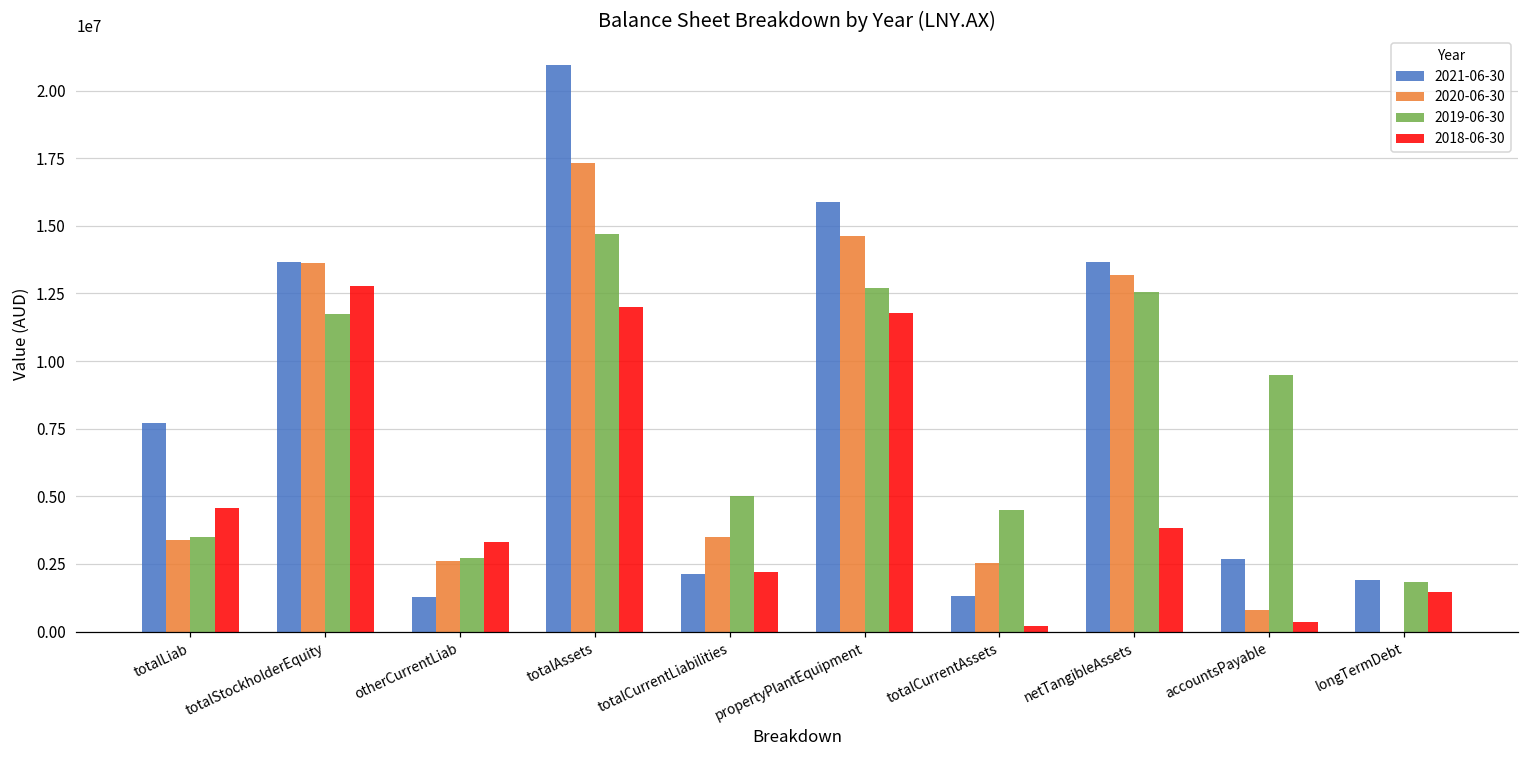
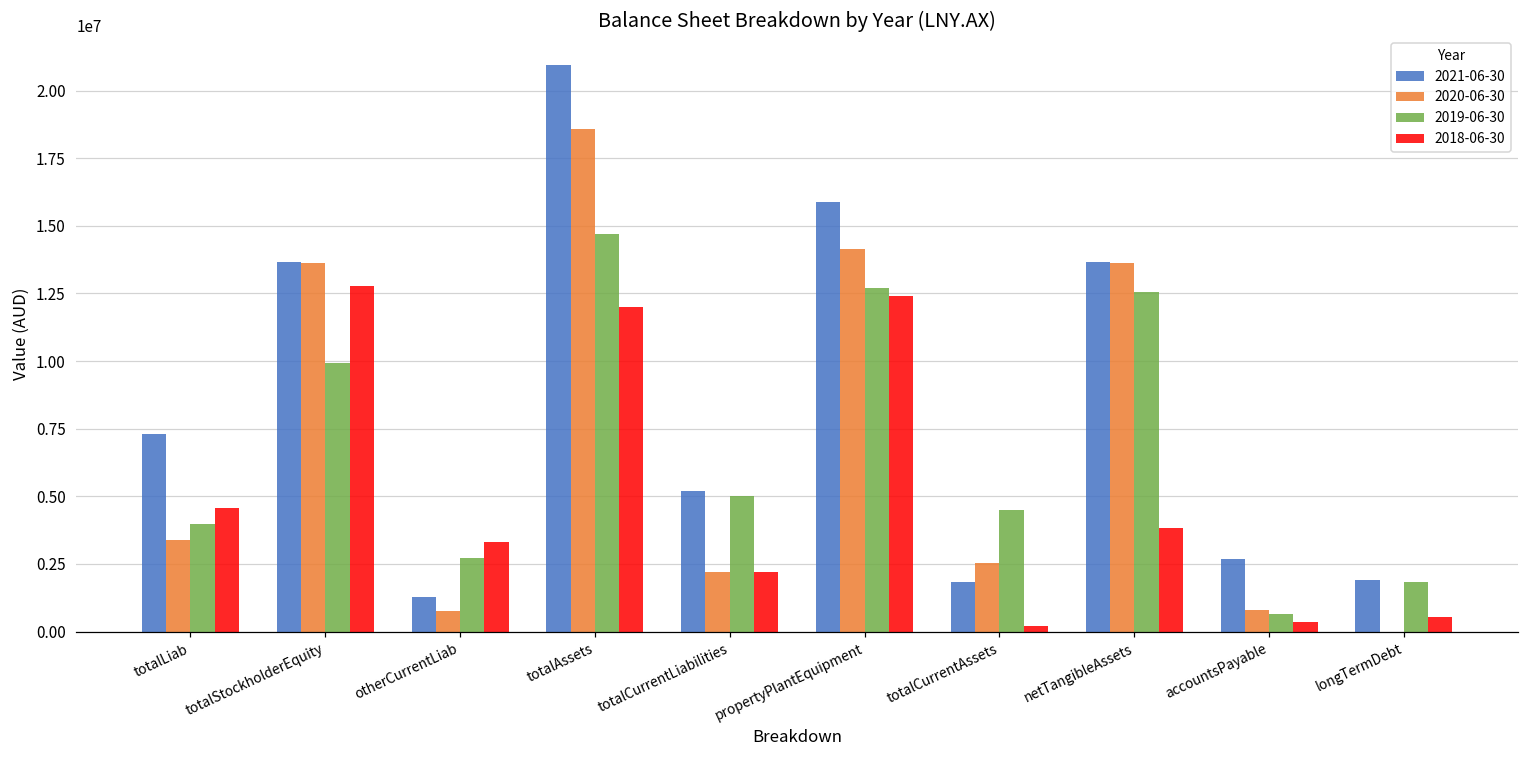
  {
    "2021-06-30": {
-     "totalLiab": 7700000,
+     "totalLiab": 7300000,
      "totalStockholderEquity": 13700000,
      "otherCurrentLiab": 1300000,
      "totalAssets": 21000000,
-     "totalCurrentLiabilities": 2100000,
+     "totalCurrentLiabilities": 5200000,
      "propertyPlantEquipment": 15900000,
-     "totalCurrentAssets": 1300000,
+     "totalCurrentAssets": 1800000,
      "netTangibleAssets": 13700000,
      "accountsPayable": 2700000,
      "longTermDebt": 1900000
    },
    "2020-06-30": {
      "totalLiab": 3400000,
      "totalStockholderEquity": 13600000,
-     "otherCurrentLiab": 2600000,
-     "totalAssets": 17300000,
-     "totalCurrentLiabilities": 3500000,
-     "propertyPlantEquipment": 14600000,
+     "otherCurrentLiab": 700000,
+     "totalAssets": 18600000,
+     "totalCurrentLiabilities": 2200000,
+     "propertyPlantEquipment": 14100000,
      "totalCurrentAssets": 2500000,
-     "netTangibleAssets": 13200000,
+     "netTangibleAssets": 13600000,
      "accountsPayable": 800000,
      "longTermDebt": 0
    },
    "2019-06-30": {
-     "totalLiab": 3500000,
-     "totalStockholderEquity": 11700000,
+     "totalLiab": 4000000,
+     "totalStockholderEquity": 9900000,
      "otherCurrentLiab": 2700000,
      "totalAssets": 14700000,
      "totalCurrentLiabilities": 5000000,
      "propertyPlantEquipment": 12700000,
      "totalCurrentAssets": 4500000,
      "netTangibleAssets": 12600000,
-     "accountsPayable": 9500000,
+     "accountsPayable": 600000,
      "longTermDebt": 1800000
    },
    "2018-06-30": {
      "totalLiab": 4600000,
      "totalStockholderEquity": 12800000,
      "otherCurrentLiab": 3300000,
      "totalAssets": 12000000,
      "totalCurrentLiabilities": 2200000,
-     "propertyPlantEquipment": 11800000,
+     "propertyPlantEquipment": 12400000,
      "totalCurrentAssets": 200000,
      "netTangibleAssets": 3800000,
      "accountsPayable": 400000,
-     "longTermDebt": 1500000
+     "longTermDebt": 600000
    }
  }
